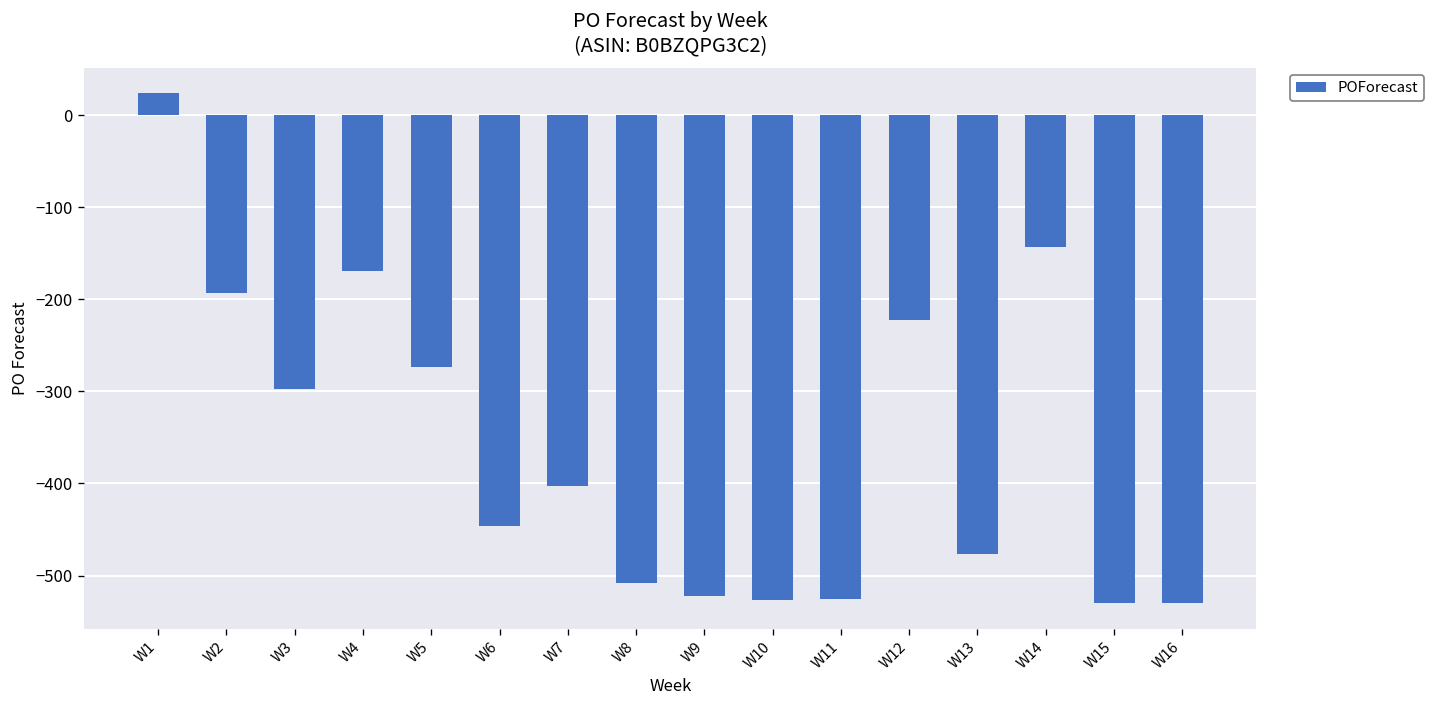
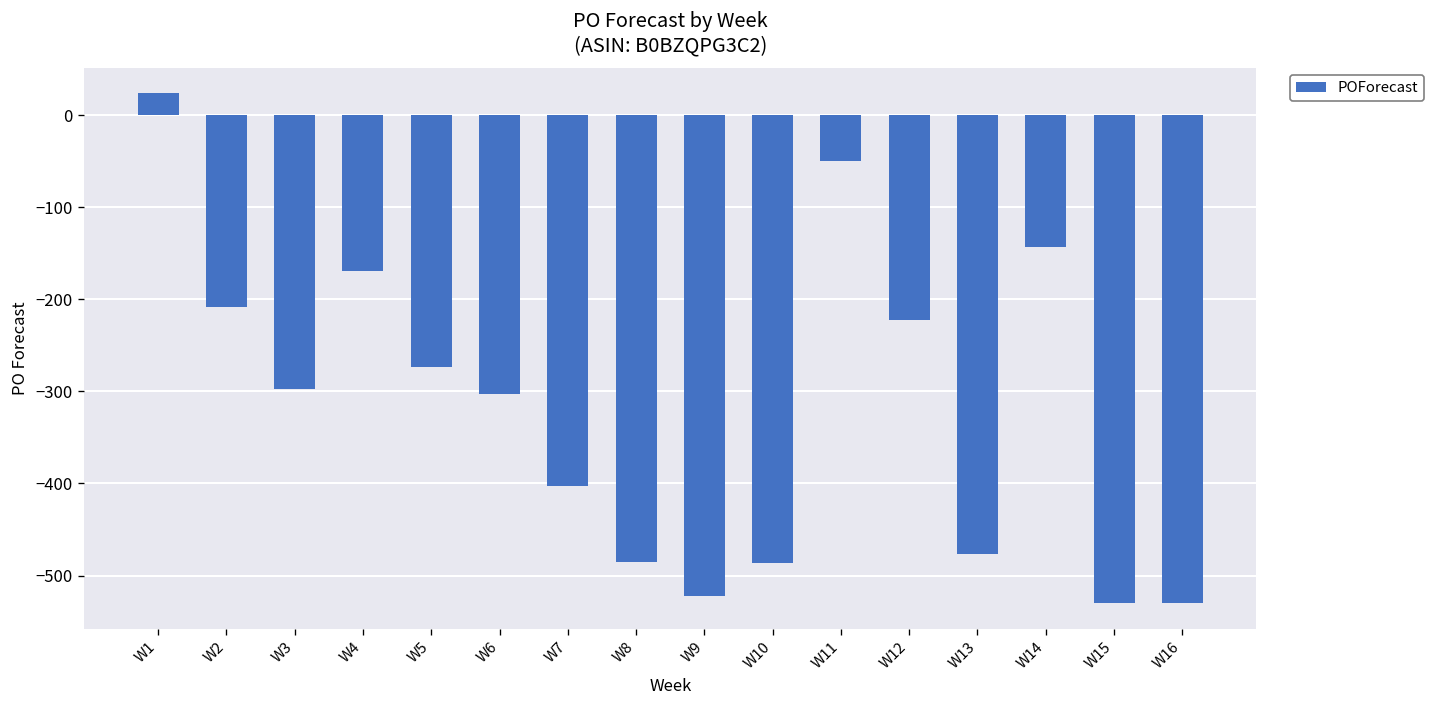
  {
    "W1": 20,
-   "W2": -190,
+   "W2": -210,
    "W3": -300,
    "W4": -170,
    "W5": -270,
-   "W6": -450,
+   "W6": -300,
    "W7": -400,
-   "W8": -510,
+   "W8": -490,
    "W9": -520,
-   "W10": -530,
-   "W11": -530,
+   "W10": -490,
+   "W11": -50,
    "W12": -220,
    "W13": -480,
    "W14": -140,
    "W15": -530,
    "W16": -530
  }
